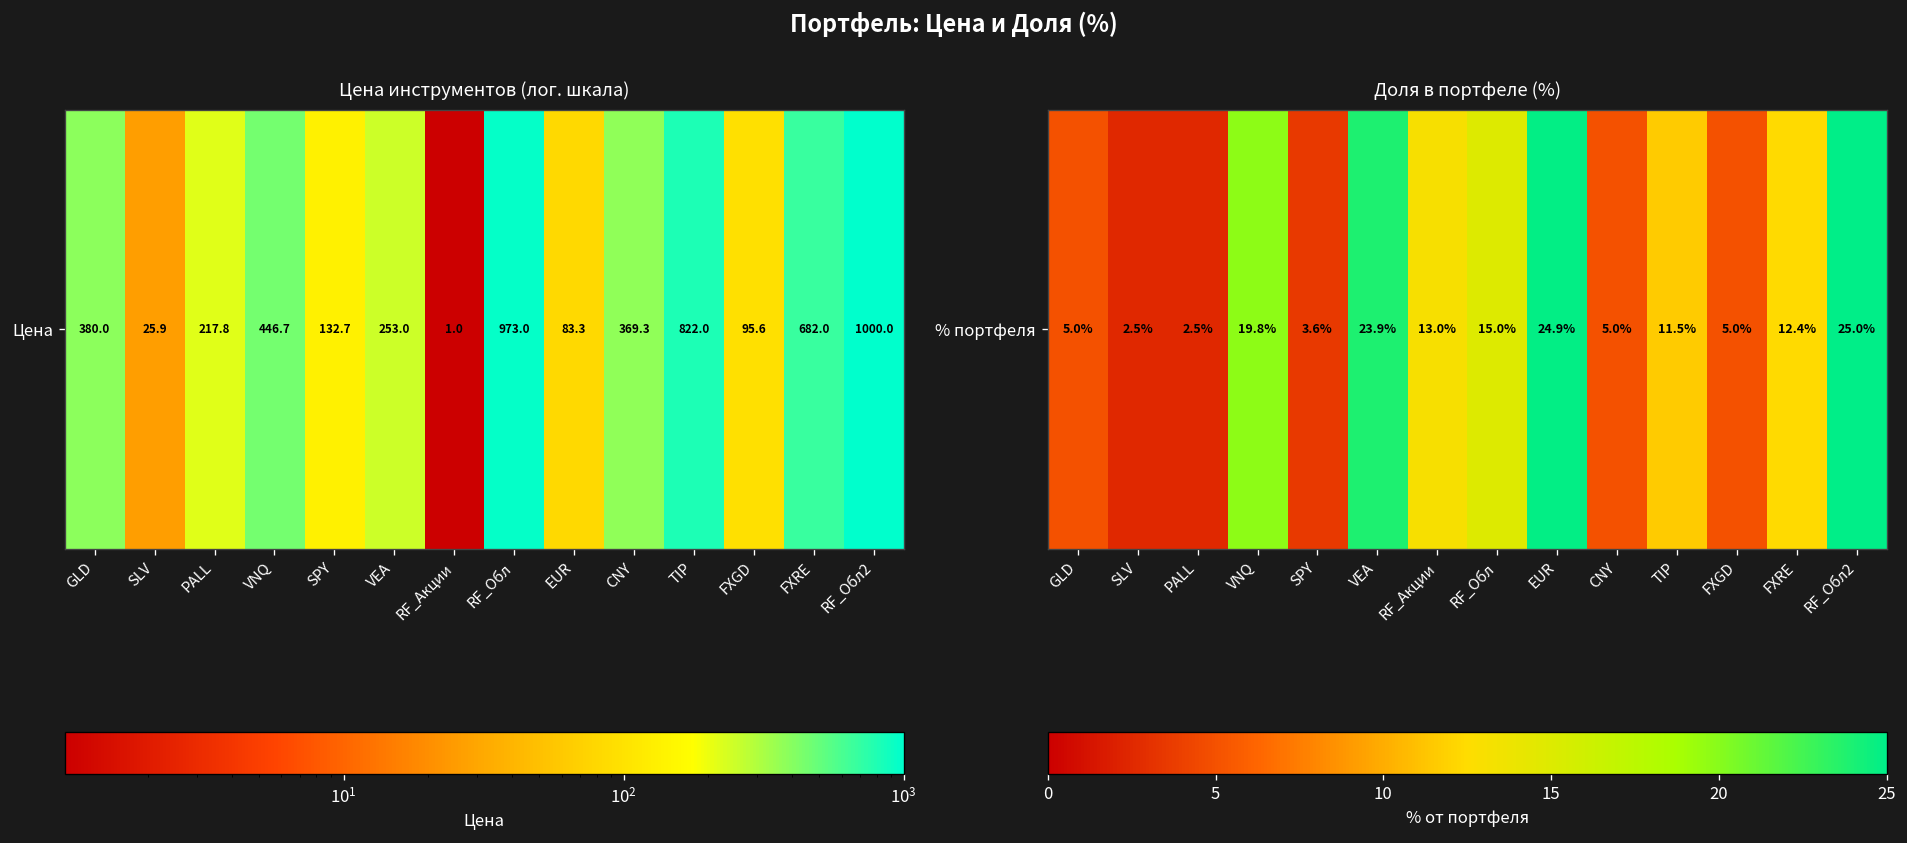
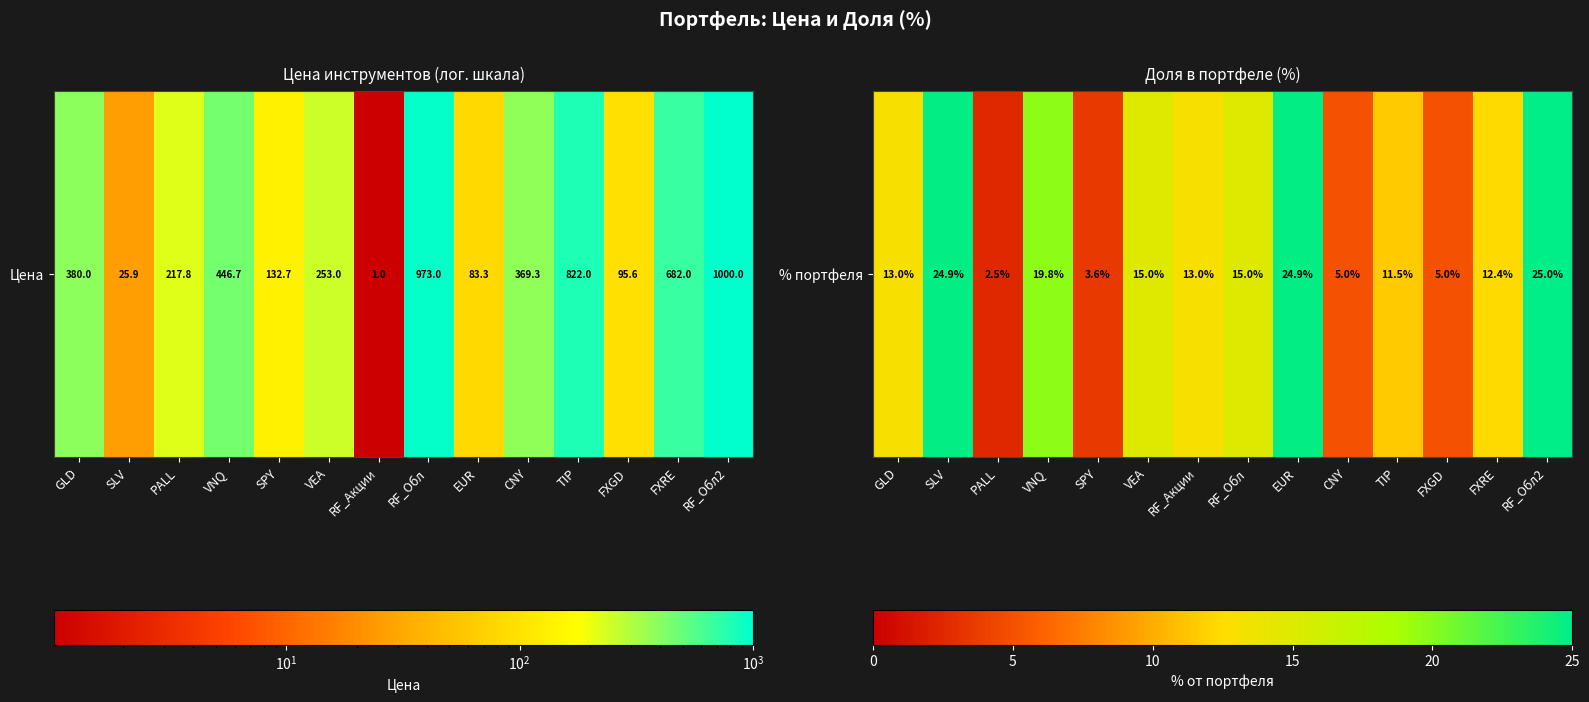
  {
    "Цена инструментов (лог. шкала)": {
      "Цена": {
        "GLD": "380.0",
        "SLV": "25.9",
        "PALL": "217.8",
        "VNQ": "446.7",
        "SPY": "132.7",
        "VEA": "253.0",
        "RF_Акции": "1.0",
        "RF_Обл": "973.0",
        "EUR": "83.3",
        "CNY": "369.3",
        "TIP": "822.0",
        "FXGD": "95.6",
        "FXRE": "682.0",
        "RF_Обл2": "1000.0"
      }
    },
    "Доля в портфеле (%)": {
      "% портфеля": {
-       "GLD": "5.0%",
-       "SLV": "2.5%",
+       "GLD": "13.0%",
+       "SLV": "24.9%",
        "PALL": "2.5%",
        "VNQ": "19.8%",
        "SPY": "3.6%",
-       "VEA": "23.9%",
+       "VEA": "15.0%",
        "RF_Акции": "13.0%",
        "RF_Обл": "15.0%",
        "EUR": "24.9%",
        "CNY": "5.0%",
        "TIP": "11.5%",
        "FXGD": "5.0%",
        "FXRE": "12.4%",
        "RF_Обл2": "25.0%"
      }
    }
  }
